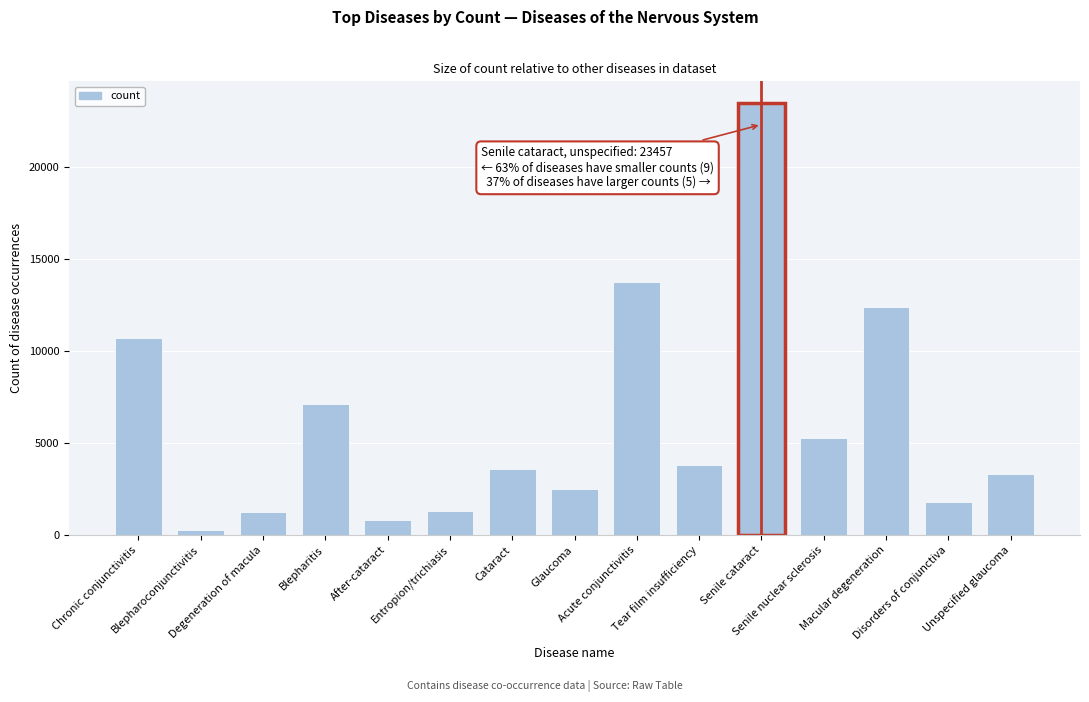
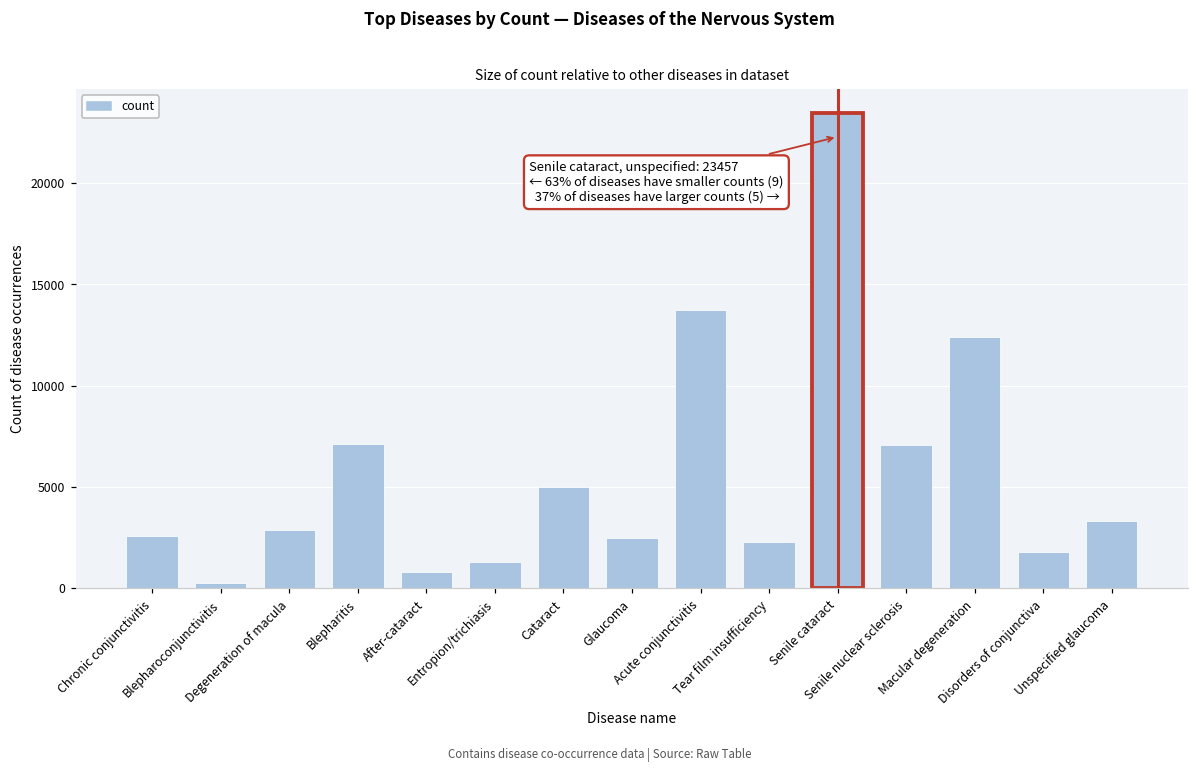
  {
-   "Chronic conjunctivitis": 10700,
+   "Chronic conjunctivitis": 2600,
    "Blepharoconjunctivitis": 300,
-   "Degeneration of macula": 1200,
+   "Degeneration of macula": 2900,
    "Blepharitis": 7100,
    "After-cataract": 800,
    "Entropion/trichiasis": 1300,
-   "Cataract": 3600,
+   "Cataract": 5000,
    "Glaucoma": 2500,
    "Acute conjunctivitis": 13700,
-   "Tear film insufficiency": 3800,
-   "Senile nuclear sclerosis": 5300,
+   "Tear film insufficiency": 2300,
+   "Senile nuclear sclerosis": 7100,
    "Macular degeneration": 12400,
    "Disorders of conjunctiva": 1800,
    "Unspecified glaucoma": 3300
  }
